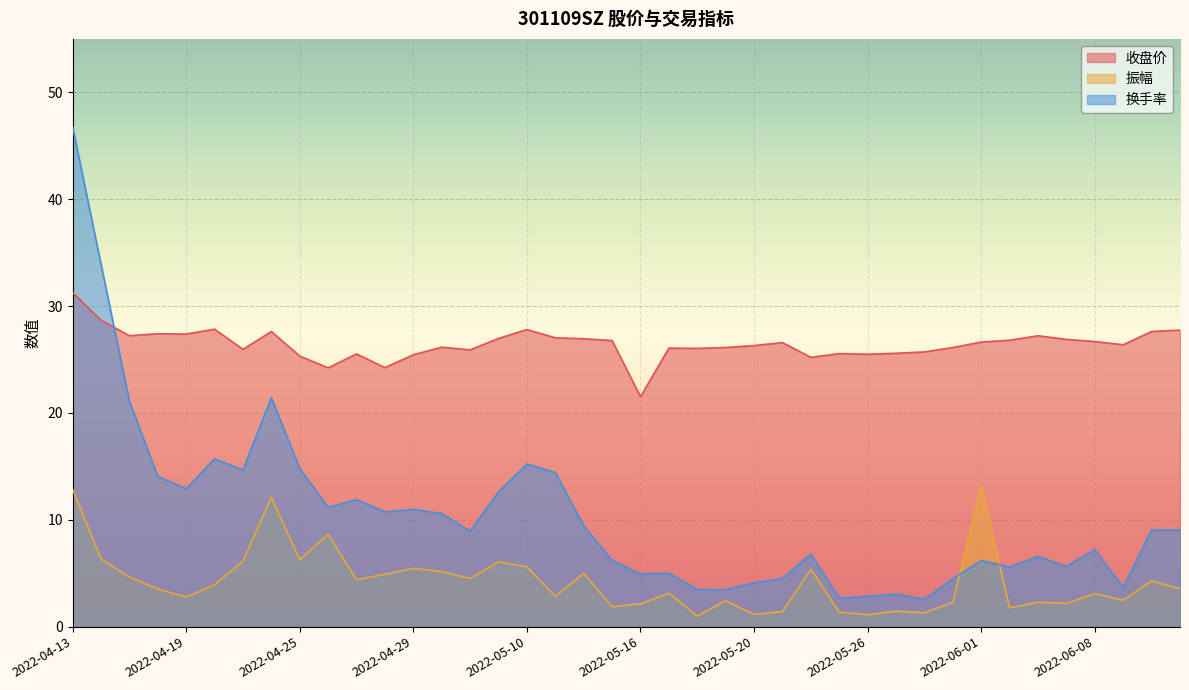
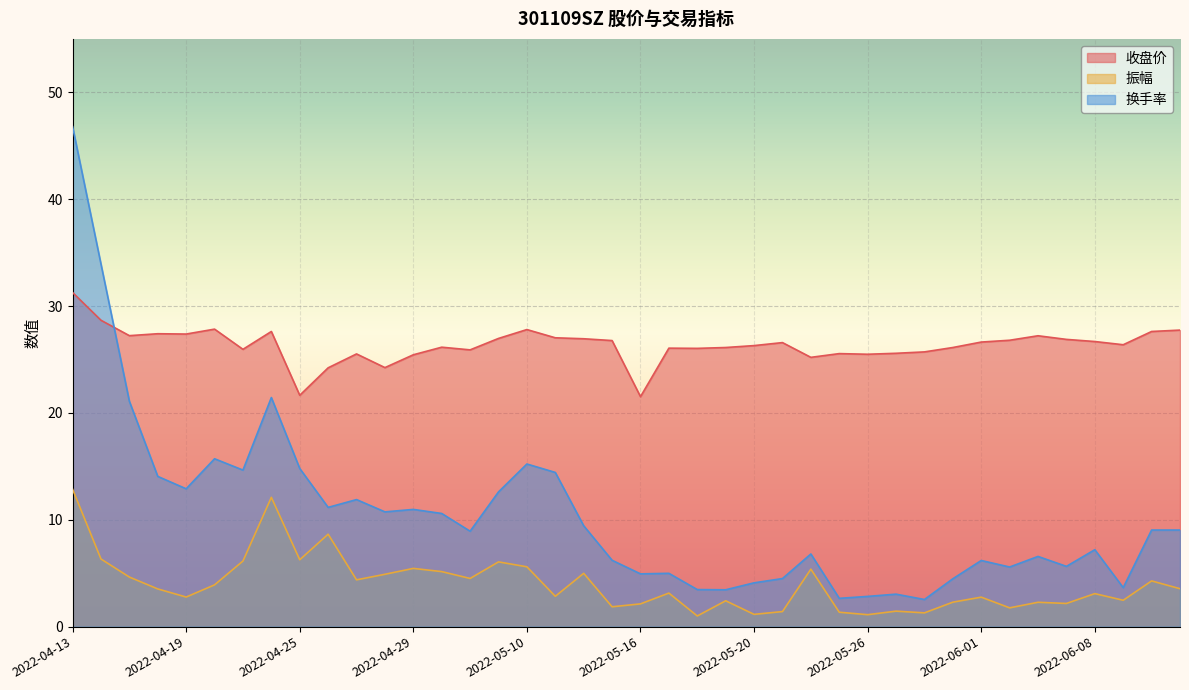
  {
    "收盘价": {
      "2022-04-13": 31.3,
      "2022-04-19": 27.4,
-     "2022-04-25": 25.3,
+     "2022-04-25": 21.7,
      "2022-04-29": 25.4,
      "2022-05-10": 27.8,
      "2022-05-16": 21.5,
      "2022-05-20": 26.3,
      "2022-05-26": 25.5,
      "2022-06-01": 26.6,
      "2022-06-08": 26.7
    },
    "振幅": {
      "2022-04-13": 12.9,
      "2022-04-19": 2.8,
      "2022-04-25": 6.3,
      "2022-04-29": 5.5,
      "2022-05-10": 5.6,
      "2022-05-16": 2.1,
      "2022-05-20": 1.2,
      "2022-05-26": 1.1,
-     "2022-06-01": 13.1,
+     "2022-06-01": 2.8,
      "2022-06-08": 3.1
    },
    "换手率": {
      "2022-04-13": 46.8,
      "2022-04-19": 12.9,
      "2022-04-25": 14.8,
      "2022-04-29": 11.0,
      "2022-05-10": 15.2,
      "2022-05-16": 4.9,
      "2022-05-20": 4.1,
      "2022-05-26": 2.8,
      "2022-06-01": 6.2,
      "2022-06-08": 7.2
    }
  }
